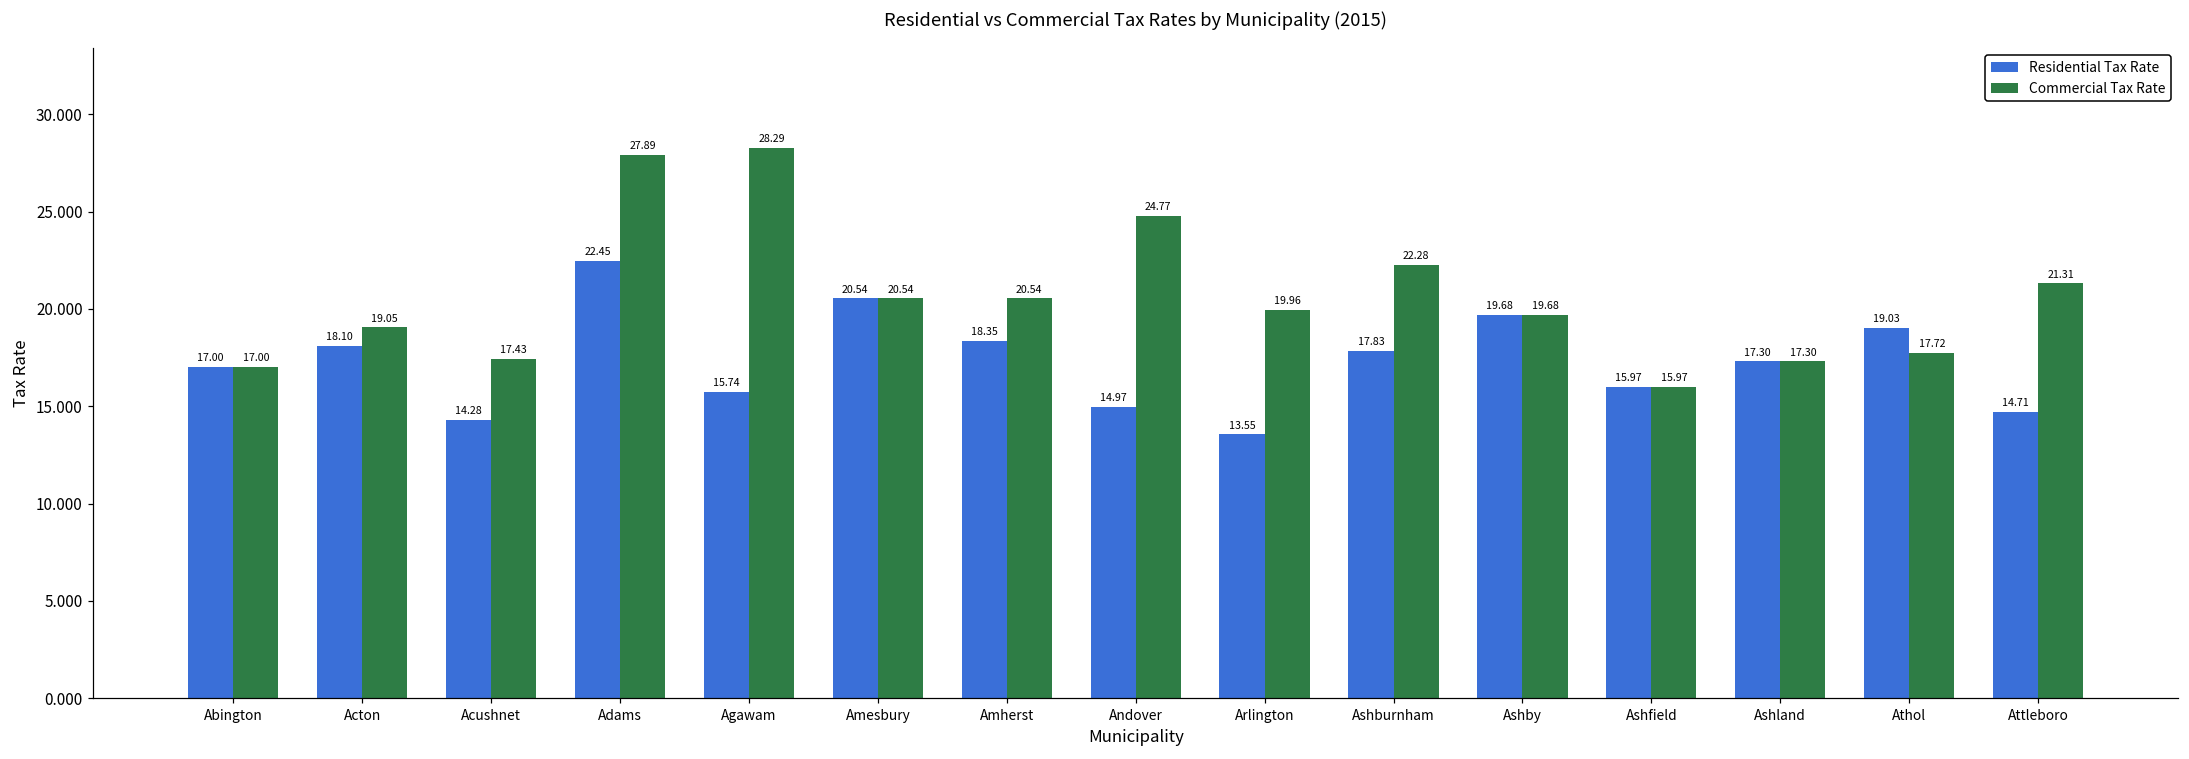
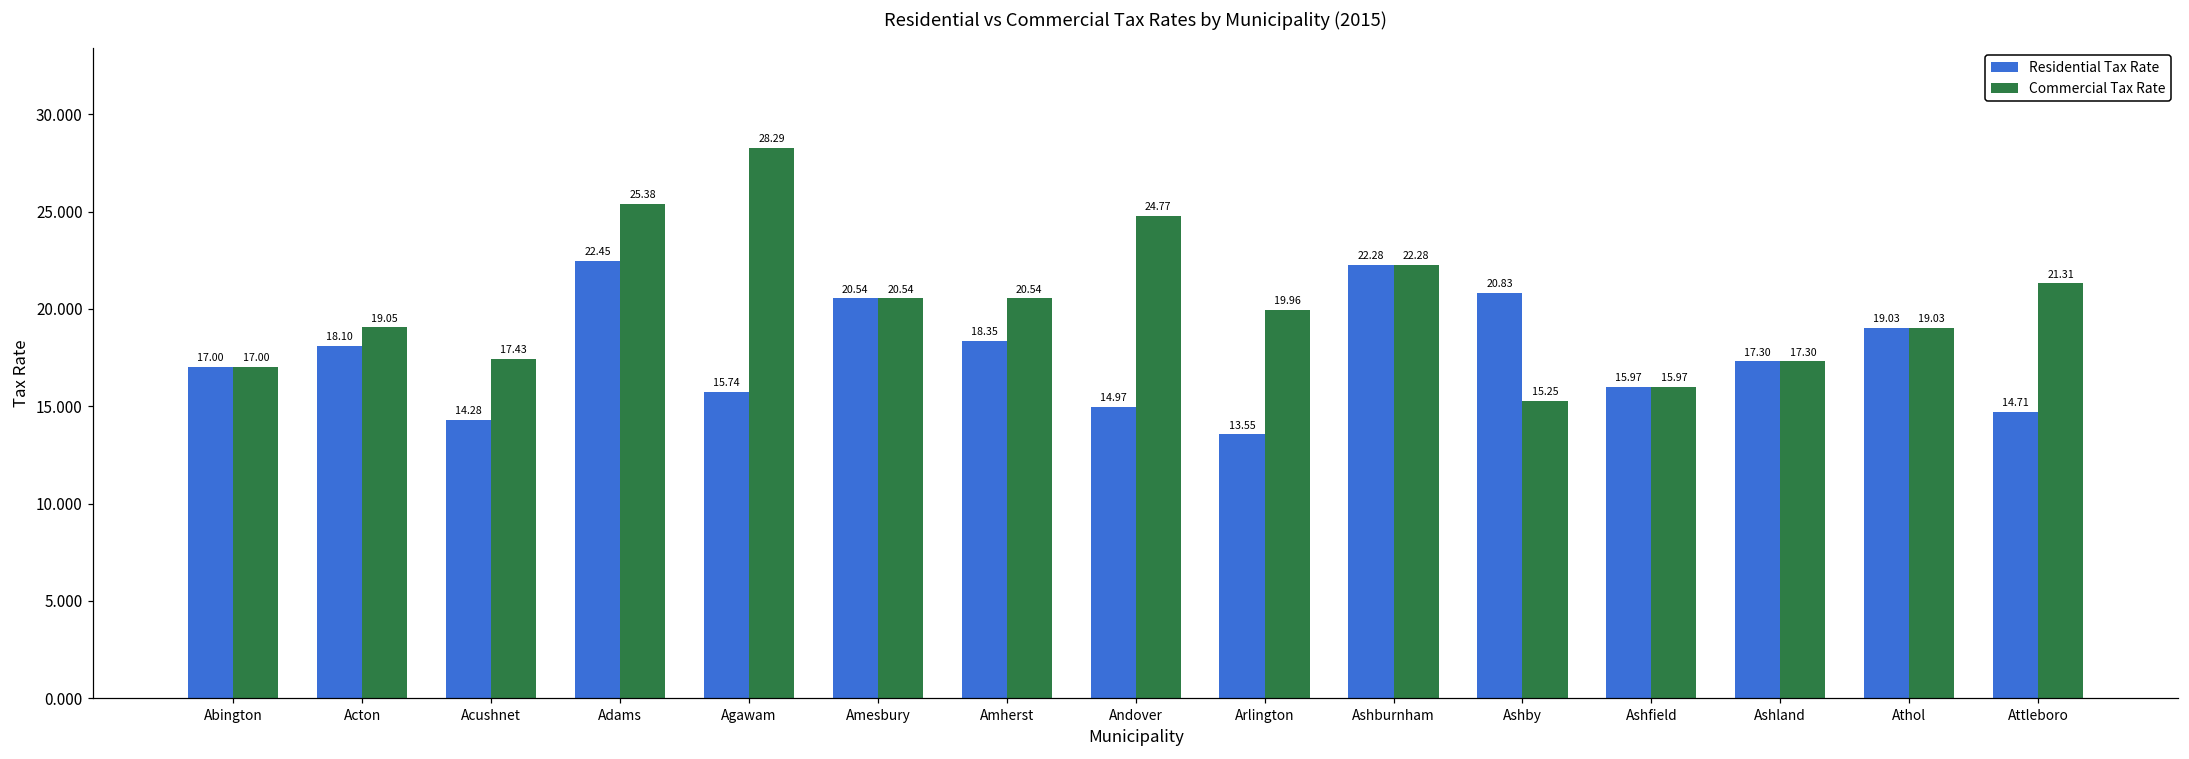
  {
    "Residential Tax Rate": {
      "Abington": 17.00,
      "Acton": 18.10,
      "Acushnet": 14.28,
      "Adams": 22.45,
      "Agawam": 15.74,
      "Amesbury": 20.54,
      "Amherst": 18.35,
      "Andover": 14.97,
      "Arlington": 13.55,
-     "Ashburnham": 17.83,
-     "Ashby": 19.68,
+     "Ashburnham": 22.28,
+     "Ashby": 20.83,
      "Ashfield": 15.97,
      "Ashland": 17.30,
      "Athol": 19.03,
      "Attleboro": 14.71
    },
    "Commercial Tax Rate": {
      "Abington": 17.00,
      "Acton": 19.05,
      "Acushnet": 17.43,
-     "Adams": 27.89,
+     "Adams": 25.38,
      "Agawam": 28.29,
      "Amesbury": 20.54,
      "Amherst": 20.54,
      "Andover": 24.77,
      "Arlington": 19.96,
      "Ashburnham": 22.28,
-     "Ashby": 19.68,
+     "Ashby": 15.25,
      "Ashfield": 15.97,
      "Ashland": 17.30,
-     "Athol": 17.72,
+     "Athol": 19.03,
      "Attleboro": 21.31
    }
  }
